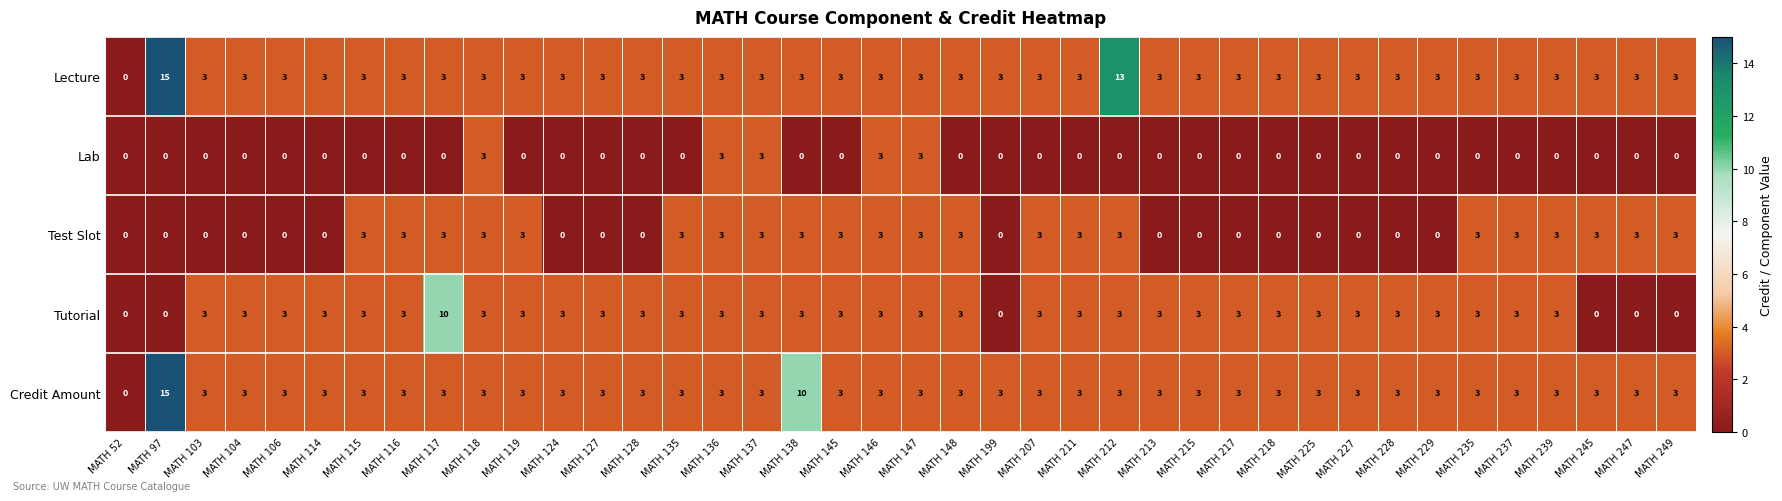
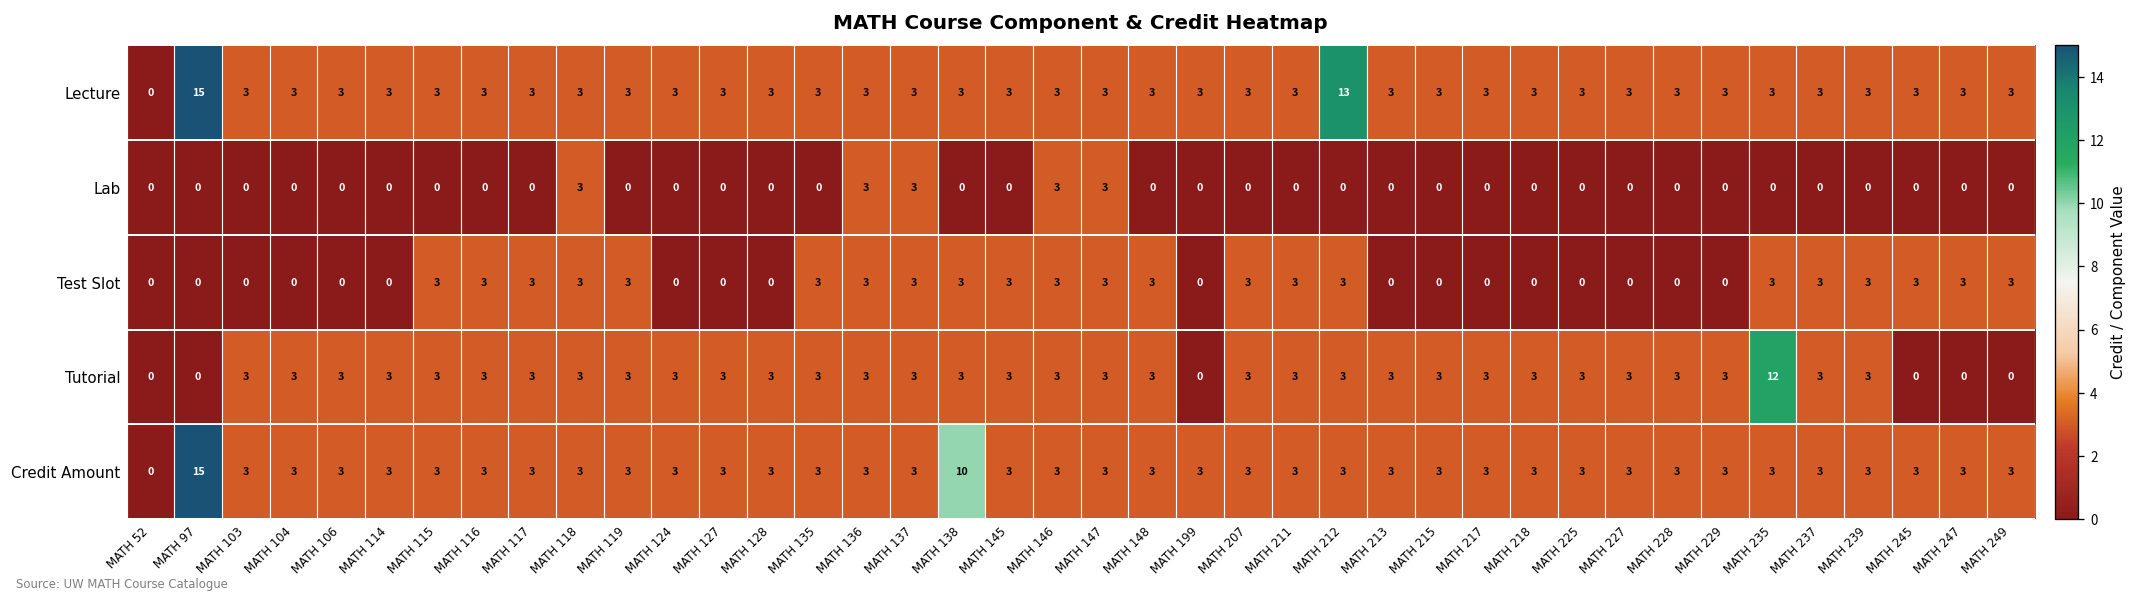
  {
    "Lecture": {
      "MATH 52": 0,
      "MATH 97": 15,
      "MATH 103": 3,
      "MATH 104": 3,
      "MATH 106": 3,
      "MATH 114": 3,
      "MATH 115": 3,
      "MATH 116": 3,
      "MATH 117": 3,
      "MATH 118": 3,
      "MATH 119": 3,
      "MATH 124": 3,
      "MATH 127": 3,
      "MATH 128": 3,
      "MATH 135": 3,
      "MATH 136": 3,
      "MATH 137": 3,
      "MATH 138": 3,
      "MATH 145": 3,
      "MATH 146": 3,
      "MATH 147": 3,
      "MATH 148": 3,
      "MATH 199": 3,
      "MATH 207": 3,
      "MATH 211": 3,
      "MATH 212": 13,
      "MATH 213": 3,
      "MATH 215": 3,
      "MATH 217": 3,
      "MATH 218": 3,
      "MATH 225": 3,
      "MATH 227": 3,
      "MATH 228": 3,
      "MATH 229": 3,
      "MATH 235": 3,
      "MATH 237": 3,
      "MATH 239": 3,
      "MATH 245": 3,
      "MATH 247": 3,
      "MATH 249": 3
    },
    "Lab": {
      "MATH 52": 0,
      "MATH 97": 0,
      "MATH 103": 0,
      "MATH 104": 0,
      "MATH 106": 0,
      "MATH 114": 0,
      "MATH 115": 0,
      "MATH 116": 0,
      "MATH 117": 0,
      "MATH 118": 3,
      "MATH 119": 0,
      "MATH 124": 0,
      "MATH 127": 0,
      "MATH 128": 0,
      "MATH 135": 0,
      "MATH 136": 3,
      "MATH 137": 3,
      "MATH 138": 0,
      "MATH 145": 0,
      "MATH 146": 3,
      "MATH 147": 3,
      "MATH 148": 0,
      "MATH 199": 0,
      "MATH 207": 0,
      "MATH 211": 0,
      "MATH 212": 0,
      "MATH 213": 0,
      "MATH 215": 0,
      "MATH 217": 0,
      "MATH 218": 0,
      "MATH 225": 0,
      "MATH 227": 0,
      "MATH 228": 0,
      "MATH 229": 0,
      "MATH 235": 0,
      "MATH 237": 0,
      "MATH 239": 0,
      "MATH 245": 0,
      "MATH 247": 0,
      "MATH 249": 0
    },
    "Test Slot": {
      "MATH 52": 0,
      "MATH 97": 0,
      "MATH 103": 0,
      "MATH 104": 0,
      "MATH 106": 0,
      "MATH 114": 0,
      "MATH 115": 3,
      "MATH 116": 3,
      "MATH 117": 3,
      "MATH 118": 3,
      "MATH 119": 3,
      "MATH 124": 0,
      "MATH 127": 0,
      "MATH 128": 0,
      "MATH 135": 3,
      "MATH 136": 3,
      "MATH 137": 3,
      "MATH 138": 3,
      "MATH 145": 3,
      "MATH 146": 3,
      "MATH 147": 3,
      "MATH 148": 3,
      "MATH 199": 0,
      "MATH 207": 3,
      "MATH 211": 3,
      "MATH 212": 3,
      "MATH 213": 0,
      "MATH 215": 0,
      "MATH 217": 0,
      "MATH 218": 0,
      "MATH 225": 0,
      "MATH 227": 0,
      "MATH 228": 0,
      "MATH 229": 0,
      "MATH 235": 3,
      "MATH 237": 3,
      "MATH 239": 3,
      "MATH 245": 3,
      "MATH 247": 3,
      "MATH 249": 3
    },
    "Tutorial": {
      "MATH 52": 0,
      "MATH 97": 0,
      "MATH 103": 3,
      "MATH 104": 3,
      "MATH 106": 3,
      "MATH 114": 3,
      "MATH 115": 3,
      "MATH 116": 3,
-     "MATH 117": 10,
+     "MATH 117": 3,
      "MATH 118": 3,
      "MATH 119": 3,
      "MATH 124": 3,
      "MATH 127": 3,
      "MATH 128": 3,
      "MATH 135": 3,
      "MATH 136": 3,
      "MATH 137": 3,
      "MATH 138": 3,
      "MATH 145": 3,
      "MATH 146": 3,
      "MATH 147": 3,
      "MATH 148": 3,
      "MATH 199": 0,
      "MATH 207": 3,
      "MATH 211": 3,
      "MATH 212": 3,
      "MATH 213": 3,
      "MATH 215": 3,
      "MATH 217": 3,
      "MATH 218": 3,
      "MATH 225": 3,
      "MATH 227": 3,
      "MATH 228": 3,
      "MATH 229": 3,
-     "MATH 235": 3,
+     "MATH 235": 12,
      "MATH 237": 3,
      "MATH 239": 3,
      "MATH 245": 0,
      "MATH 247": 0,
      "MATH 249": 0
    },
    "Credit Amount": {
      "MATH 52": 0,
      "MATH 97": 15,
      "MATH 103": 3,
      "MATH 104": 3,
      "MATH 106": 3,
      "MATH 114": 3,
      "MATH 115": 3,
      "MATH 116": 3,
      "MATH 117": 3,
      "MATH 118": 3,
      "MATH 119": 3,
      "MATH 124": 3,
      "MATH 127": 3,
      "MATH 128": 3,
      "MATH 135": 3,
      "MATH 136": 3,
      "MATH 137": 3,
      "MATH 138": 10,
      "MATH 145": 3,
      "MATH 146": 3,
      "MATH 147": 3,
      "MATH 148": 3,
      "MATH 199": 3,
      "MATH 207": 3,
      "MATH 211": 3,
      "MATH 212": 3,
      "MATH 213": 3,
      "MATH 215": 3,
      "MATH 217": 3,
      "MATH 218": 3,
      "MATH 225": 3,
      "MATH 227": 3,
      "MATH 228": 3,
      "MATH 229": 3,
      "MATH 235": 3,
      "MATH 237": 3,
      "MATH 239": 3,
      "MATH 245": 3,
      "MATH 247": 3,
      "MATH 249": 3
    }
  }
